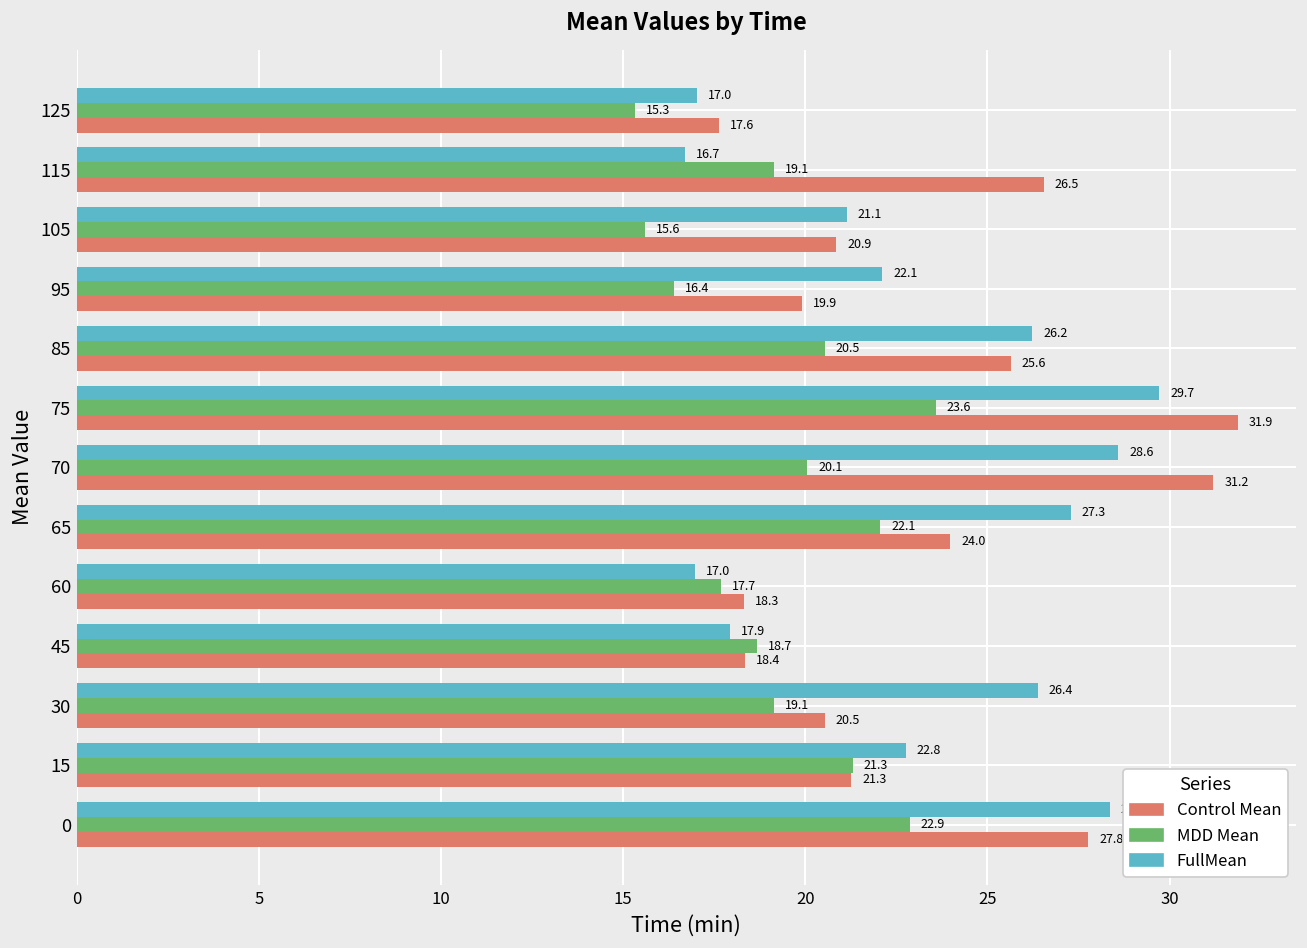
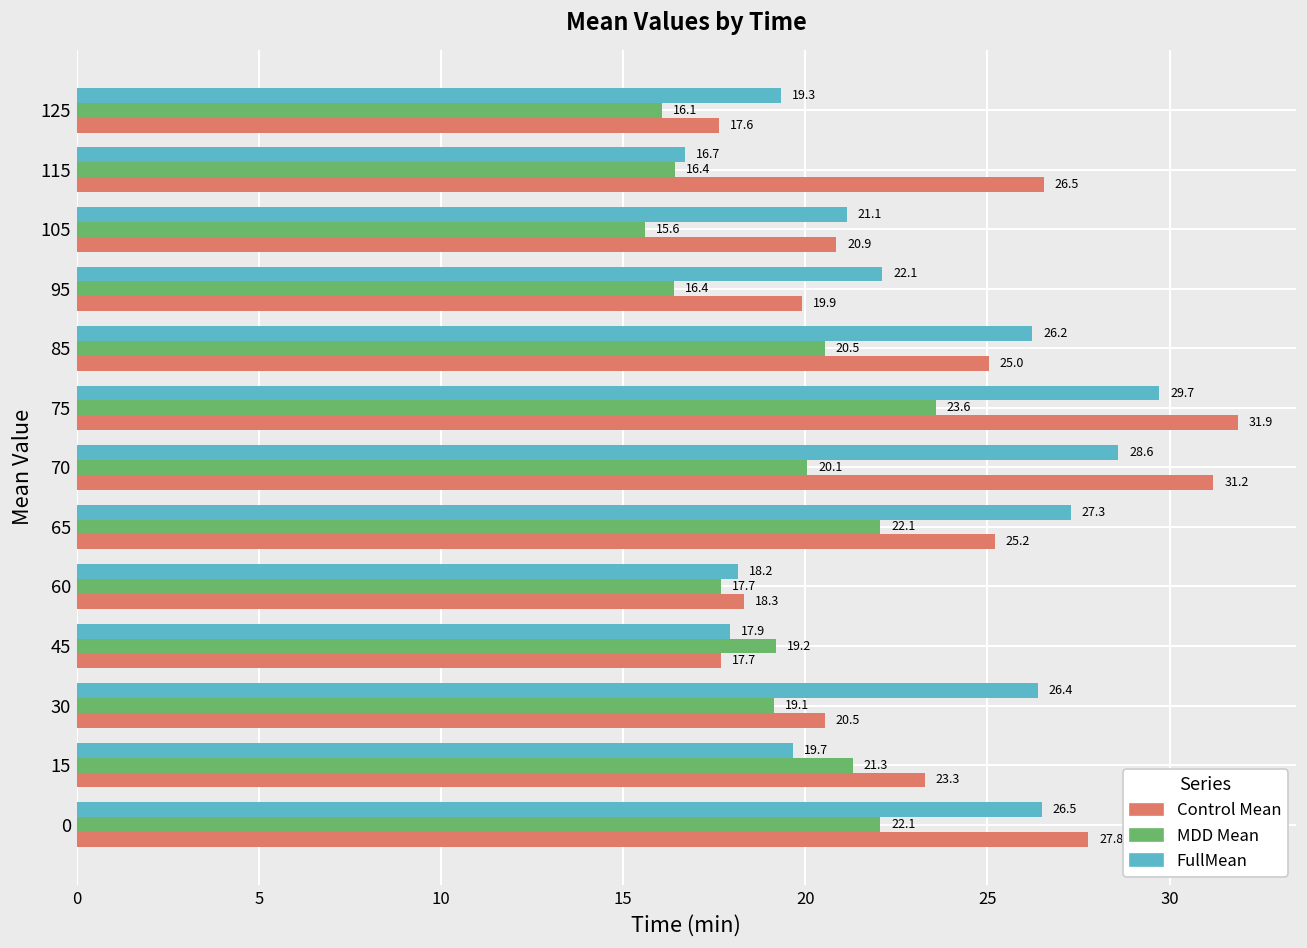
  {
    "Control Mean": {
      "125": 17.6,
      "115": 26.5,
      "105": 20.9,
      "95": 19.9,
-     "85": 25.6,
+     "85": 25.0,
      "75": 31.9,
      "70": 31.2,
-     "65": 24.0,
+     "65": 25.2,
      "60": 18.3,
-     "45": 18.4,
+     "45": 17.7,
      "30": 20.5,
-     "15": 21.3
+     "15": 23.3
    },
    "MDD Mean": {
-     "125": 15.3,
-     "115": 19.1,
+     "125": 16.1,
+     "115": 16.4,
      "105": 15.6,
      "95": 16.4,
      "85": 20.5,
      "75": 23.6,
      "70": 20.1,
      "65": 22.1,
      "60": 17.7,
-     "45": 18.7,
+     "45": 19.2,
      "30": 19.1,
      "15": 21.3,
-     "0": 22.9
+     "0": 22.1
    },
    "FullMean": {
-     "125": 17.0,
+     "125": 19.3,
      "115": 16.7,
      "105": 21.1,
      "95": 22.1,
      "85": 26.2,
      "75": 29.7,
      "70": 28.6,
      "65": 27.3,
-     "60": 17.0,
+     "60": 18.2,
      "45": 17.9,
      "30": 26.4,
-     "15": 22.8,
-     "0": 28.4
+     "15": 19.7,
+     "0": 26.5
    }
  }
